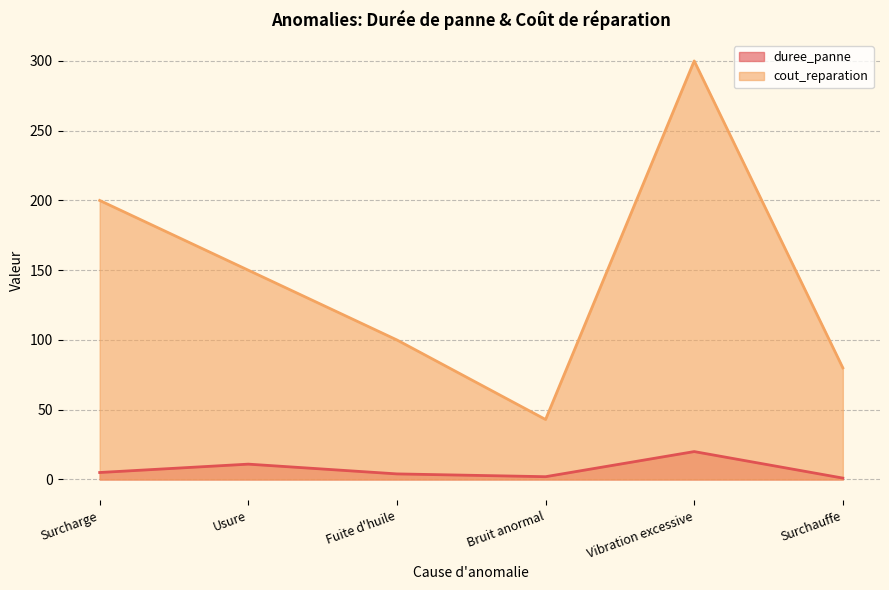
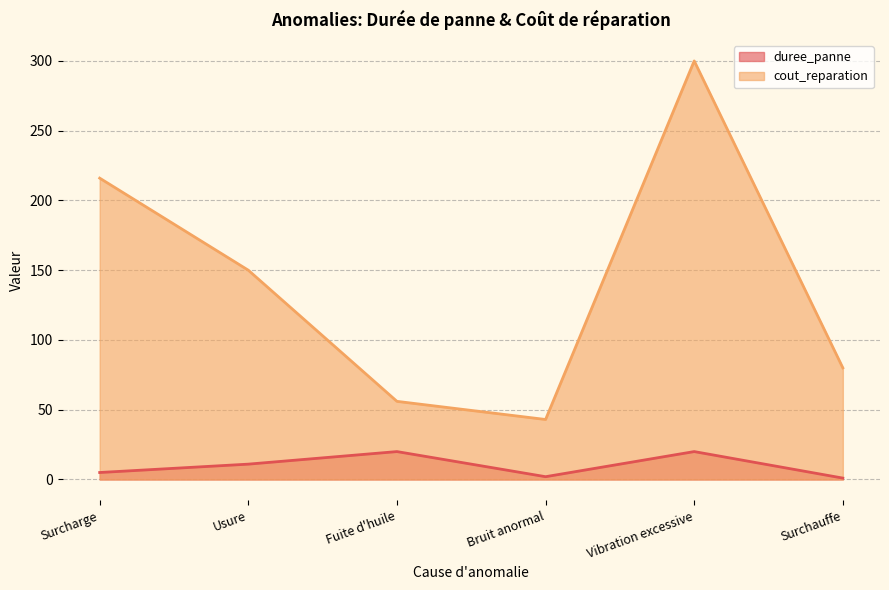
  {
    "duree_panne": {
      "Surcharge": 5,
      "Usure": 11,
-     "Fuite d'huile": 4,
+     "Fuite d'huile": 20,
      "Bruit anormal": 2,
      "Vibration excessive": 20,
      "Surchauffe": 1
    },
    "cout_reparation": {
-     "Surcharge": 200,
+     "Surcharge": 216,
      "Usure": 150,
-     "Fuite d'huile": 100,
+     "Fuite d'huile": 56,
      "Bruit anormal": 43,
      "Vibration excessive": 300,
      "Surchauffe": 80
    }
  }
